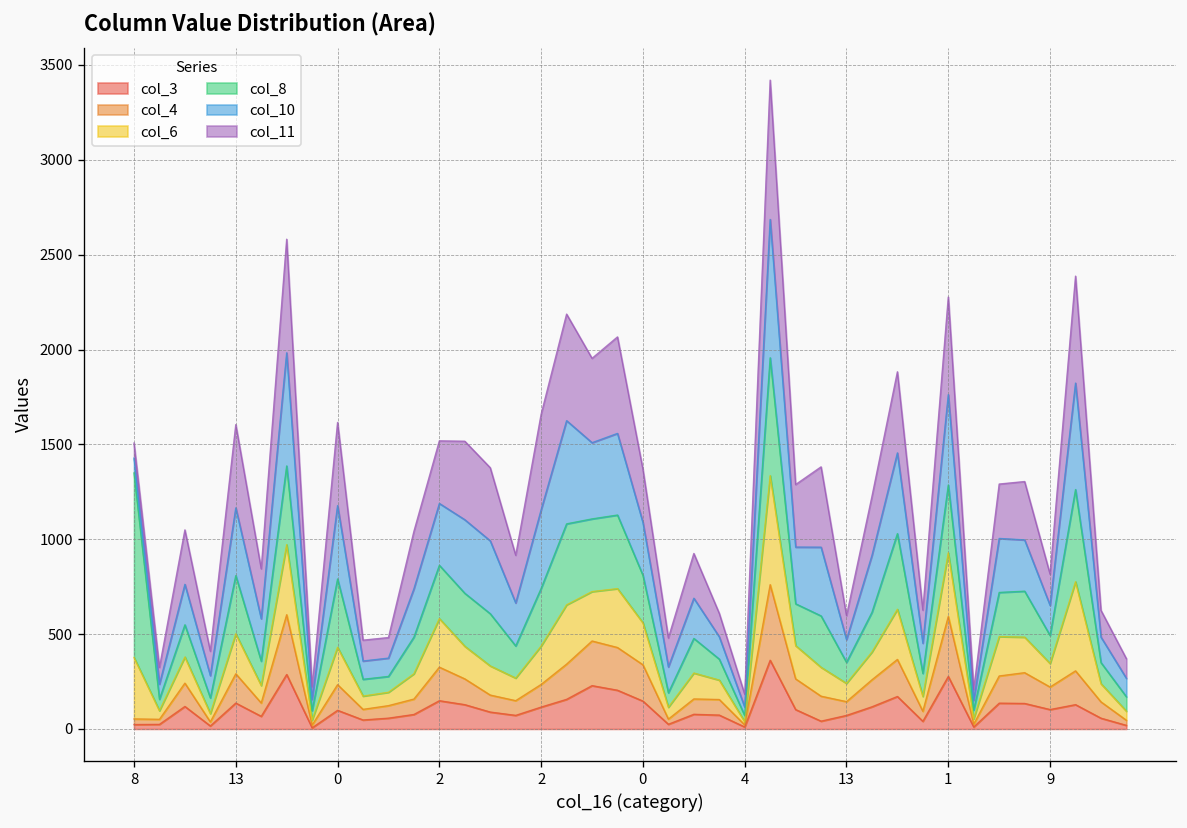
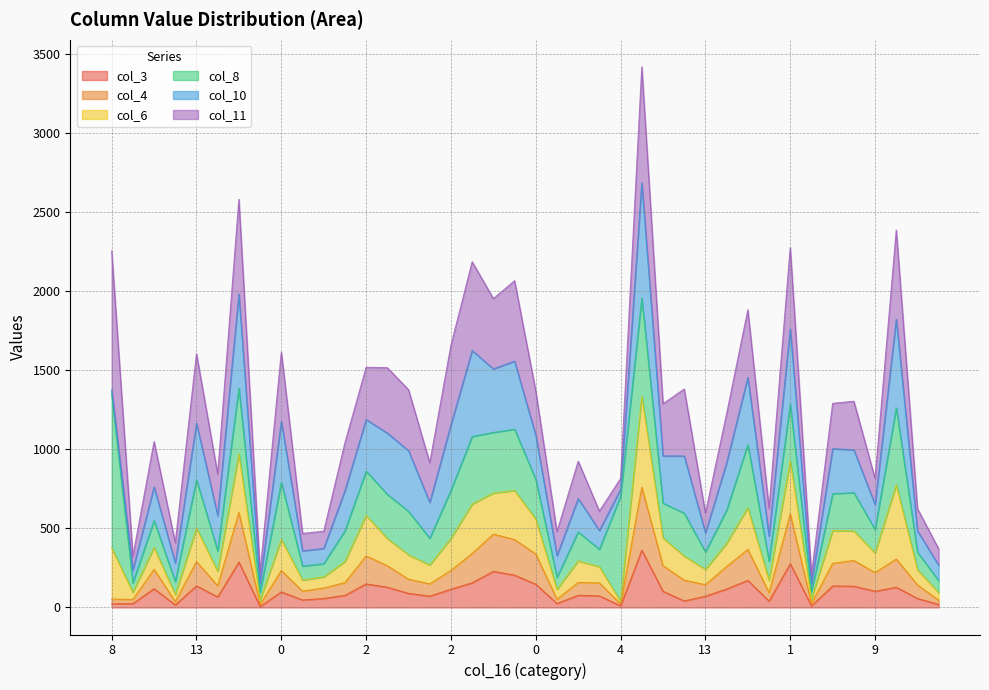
  {
    "col_6": {
      "8": 320,
      "4": 20
    },
    "col_8": {
      "8": 970,
-     "4": 30
+     "4": 670
    },
    "col_10": {
-     "8": 80,
+     "8": 30,
      "4": 40
    },
    "col_11": {
-     "8": 80,
+     "8": 880,
      "4": 70
    }
  }
